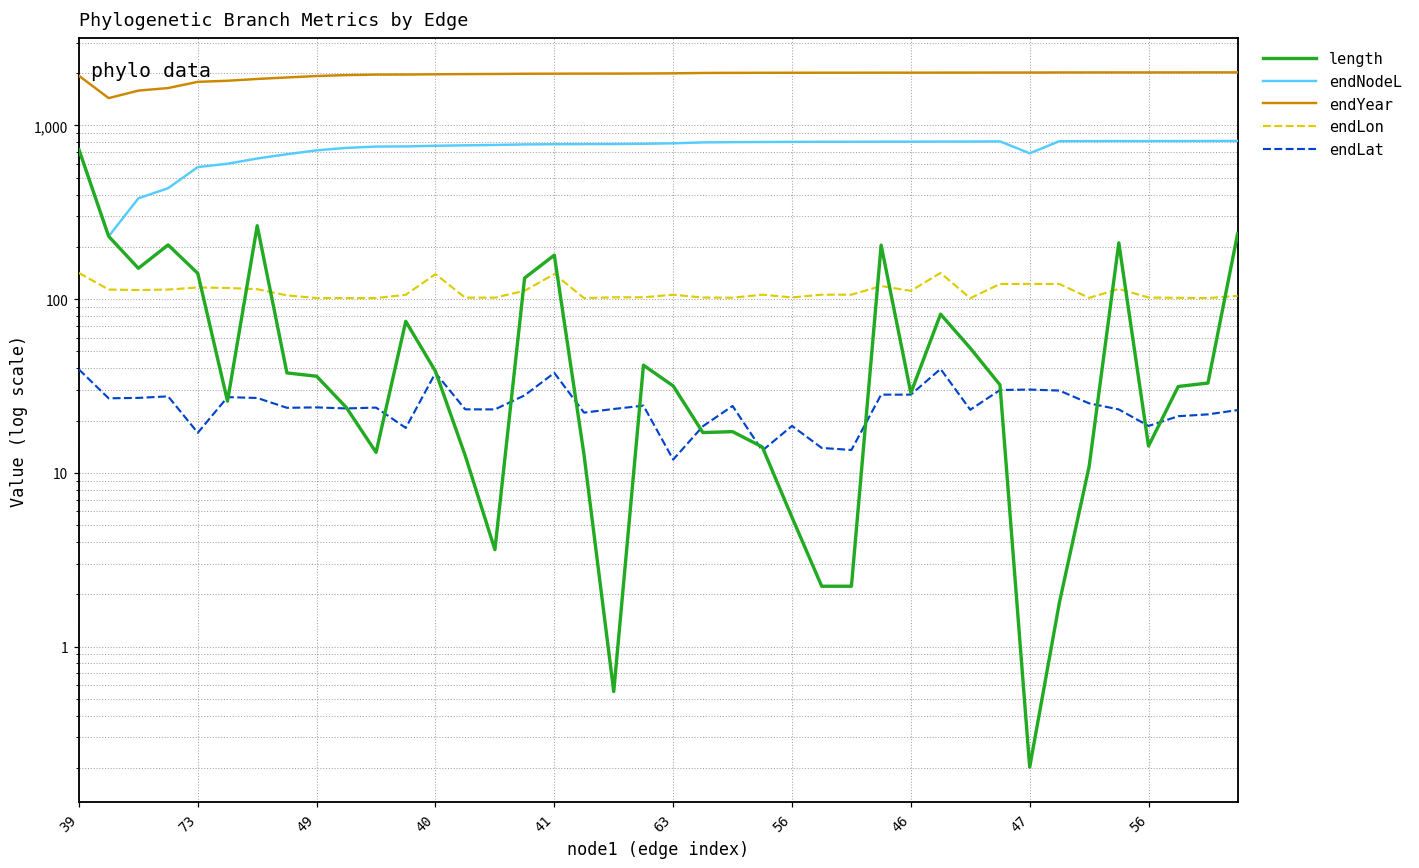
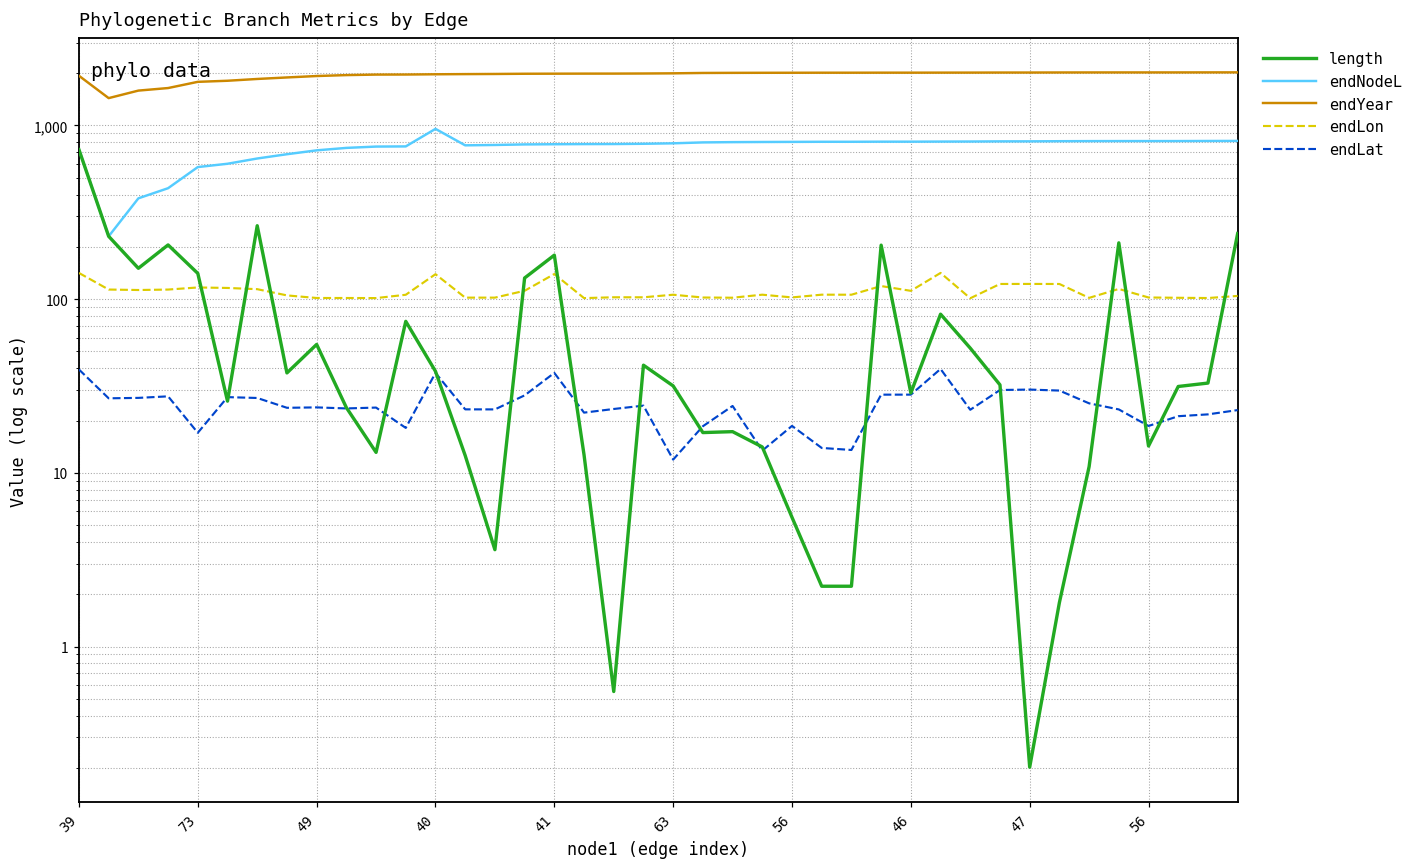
  {
    "length": {
      "73": "140",
-     "49": "36",
+     "49": "55",
      "41": "180",
      "63": "32",
      "47": "0.20"
    },
    "endNodeL": {
      "73": "580",
      "49": "700",
-     "40": "800",
+     "40": "1,000",
      "41": "800",
      "63": "800",
      "46": "800",
-     "47": "700"
+     "47": "800"
    },
    "endYear": {
      "73": "1,800",
      "49": "1,900",
      "40": "2,000",
      "41": "2,000",
      "63": "2,000",
      "46": "2,000",
      "47": "2,000"
    },
    "endLon": {
      "73": "120",
      "49": "100",
      "40": "140",
      "41": "140",
      "63": "110",
      "46": "110",
      "47": "120"
    },
    "endLat": {
      "73": "17",
      "49": "24",
      "41": "38",
      "63": "12",
      "47": "30"
    }
  }
